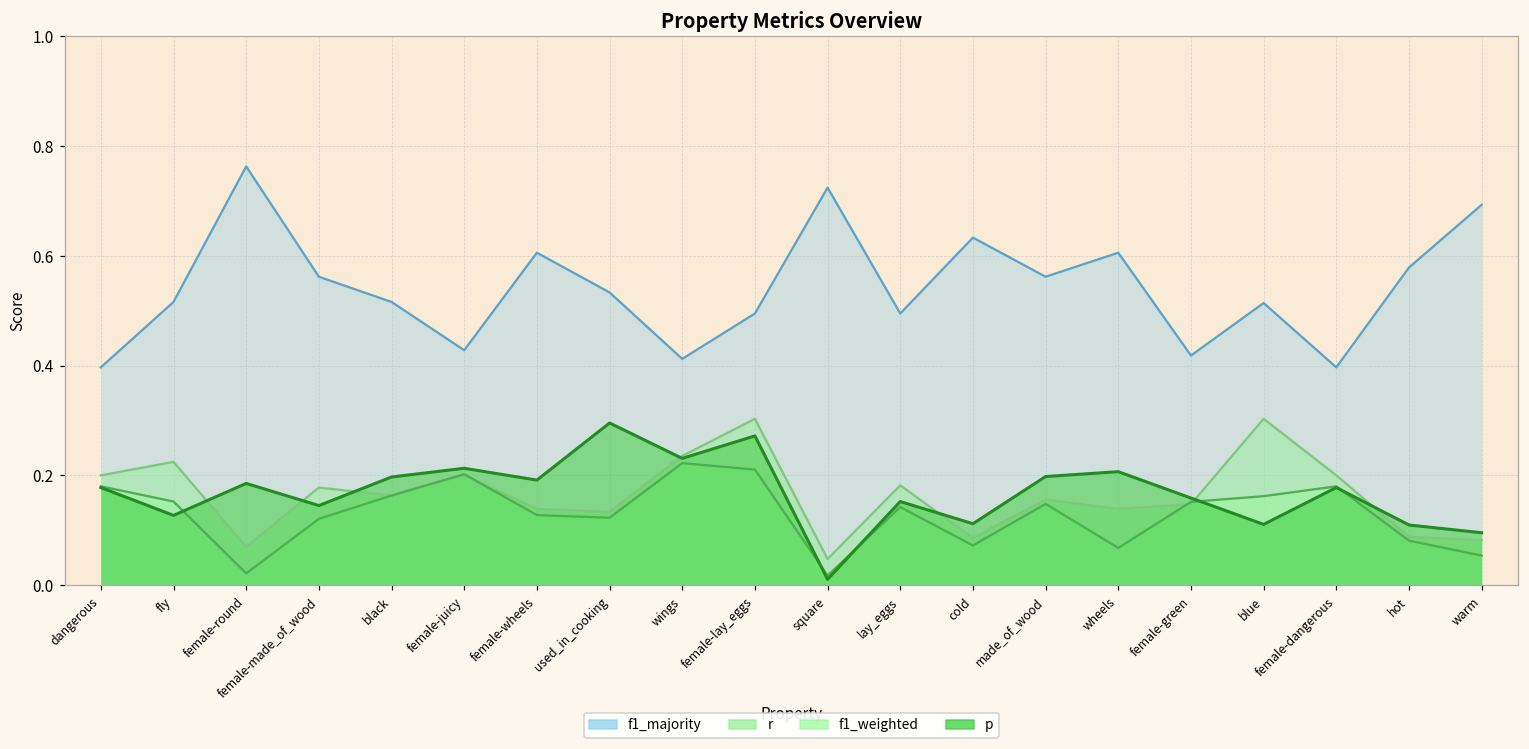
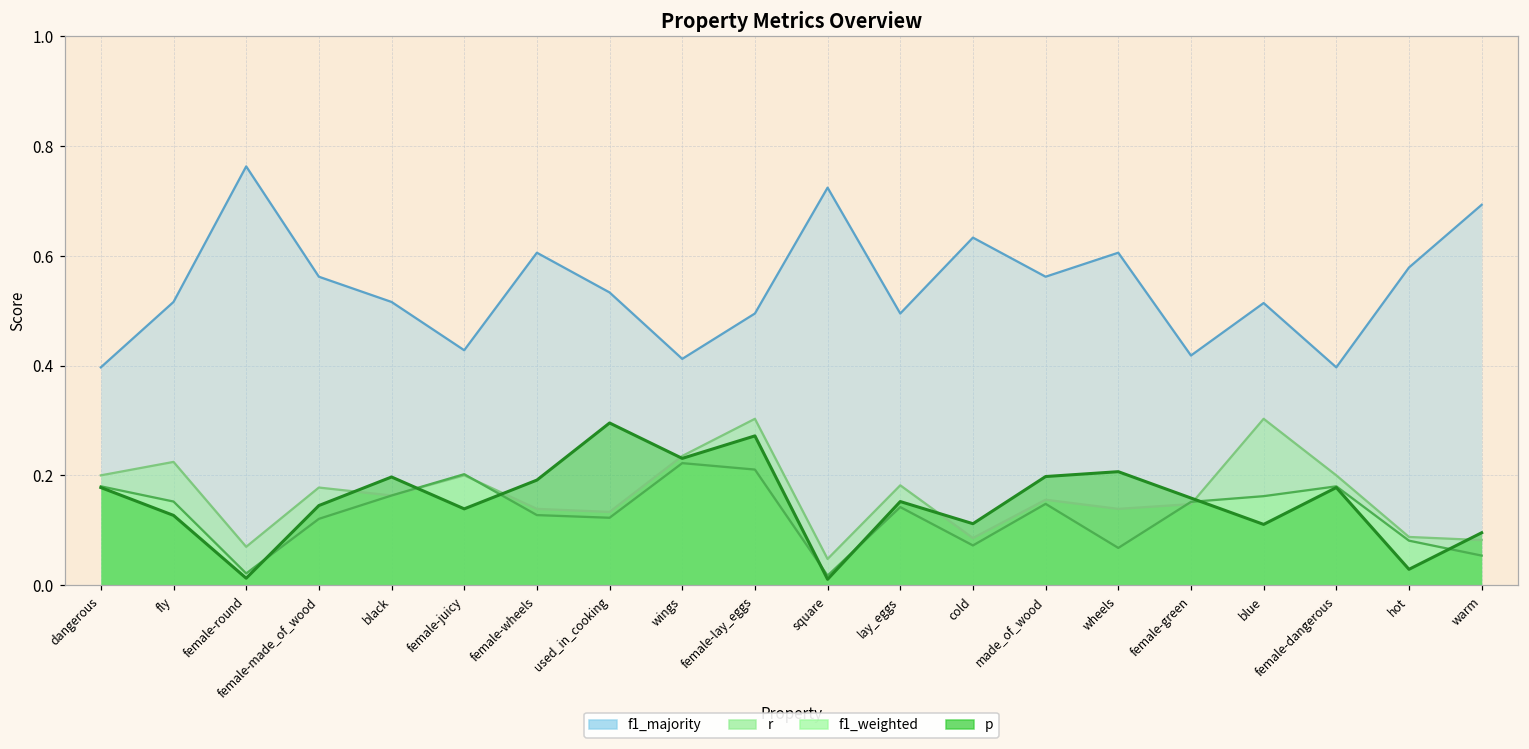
  {
    "p": {
      "fly": 0.13,
-     "female-round": 0.19,
+     "female-round": 0.01,
      "female-made_of_wood": 0.14,
      "black": 0.20,
-     "female-juicy": 0.21,
+     "female-juicy": 0.14,
      "female-wheels": 0.19,
      "used_in_cooking": 0.30,
      "female-lay_eggs": 0.27,
      "square": 0.01,
      "lay_eggs": 0.15,
      "cold": 0.11,
      "made_of_wood": 0.20,
      "wheels": 0.21,
      "female-green": 0.16,
      "blue": 0.11,
-     "hot": 0.11,
+     "hot": 0.03,
      "warm": 0.10
    }
  }
